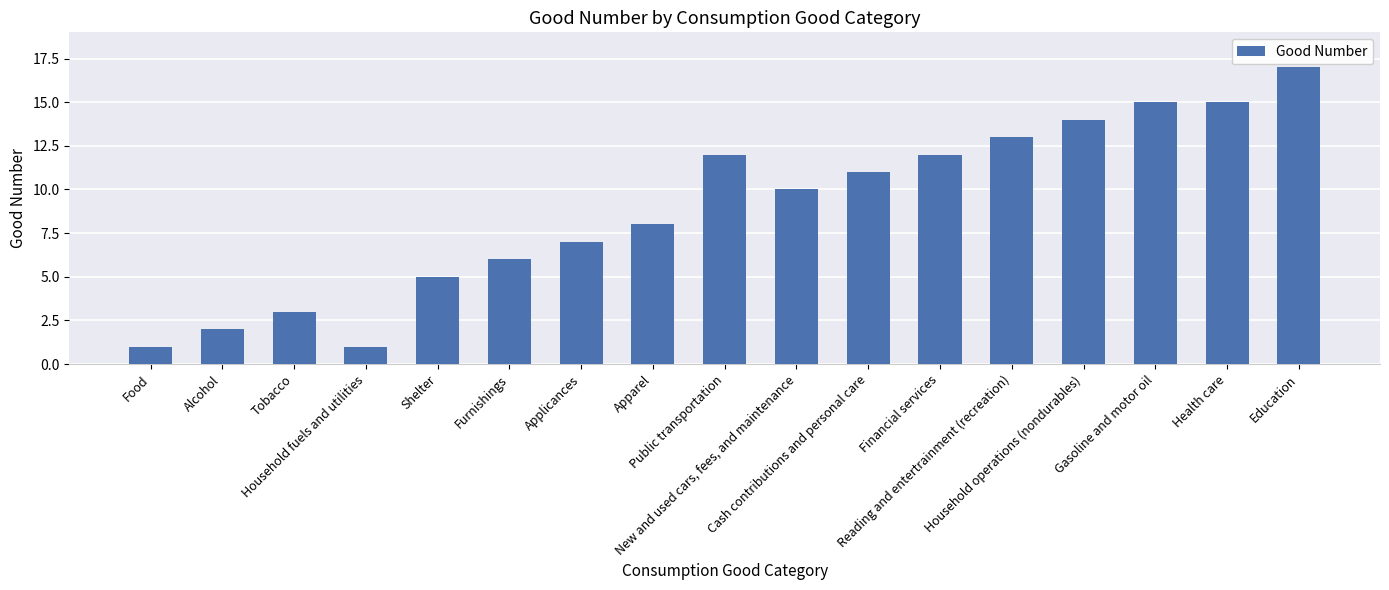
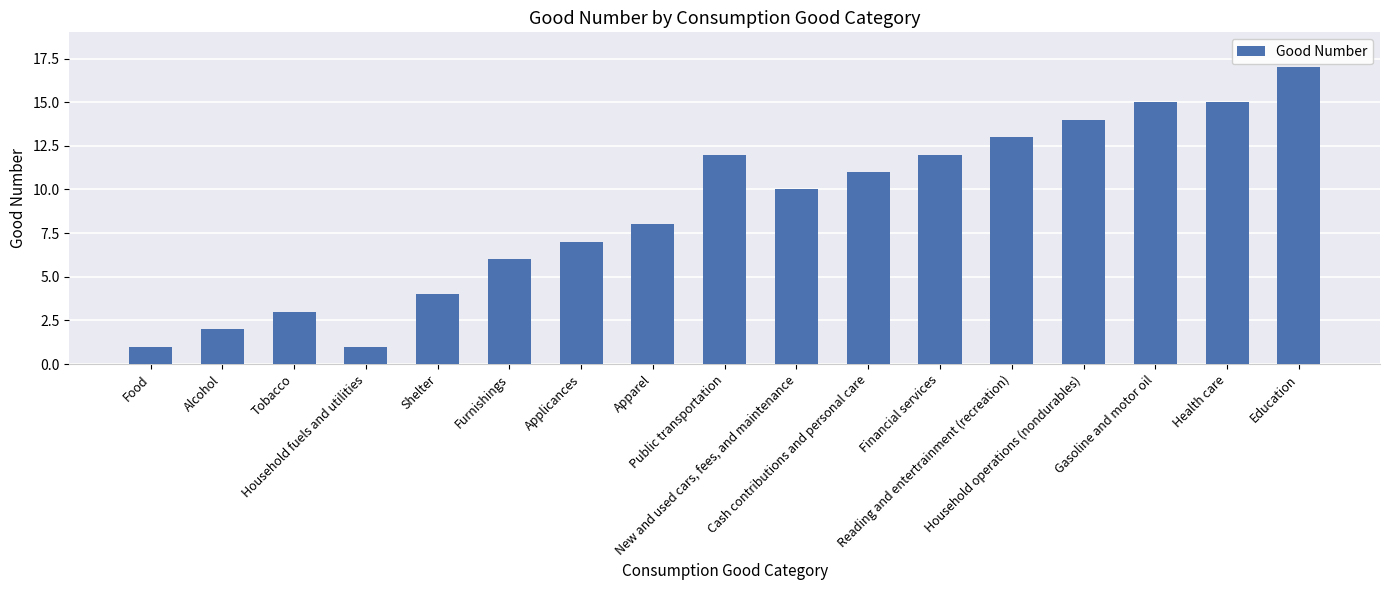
  {
    "Food": 1,
    "Alcohol": 2,
    "Tobacco": 3,
    "Household fuels and utilities": 1,
-   "Shelter": 5,
+   "Shelter": 4,
    "Furnishings": 6,
    "Applicances": 7,
    "Apparel": 8,
    "Public transportation": 12,
    "New and used cars, fees, and maintenance": 10,
    "Cash contributions and personal care": 11,
    "Financial services": 12,
    "Reading and entertrainment (recreation)": 13,
    "Household operations (nondurables)": 14,
    "Gasoline and motor oil": 15,
    "Health care": 15,
    "Education": 17
  }
